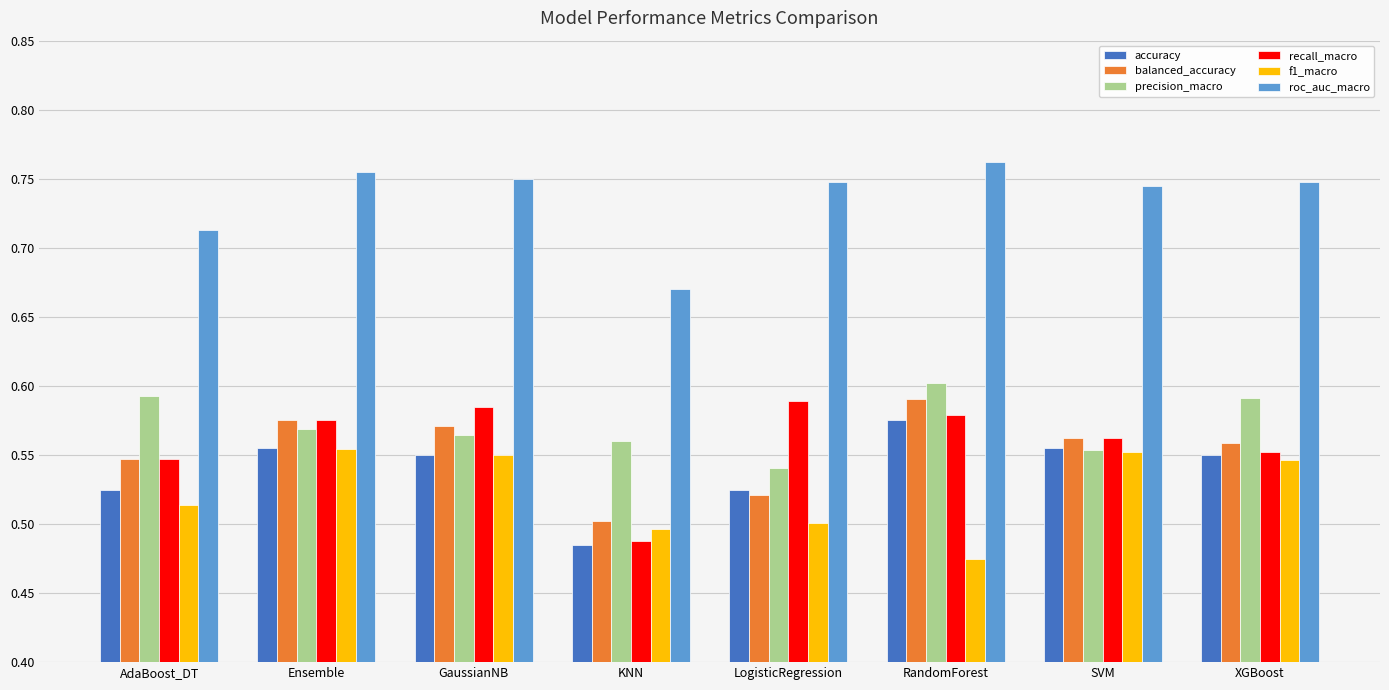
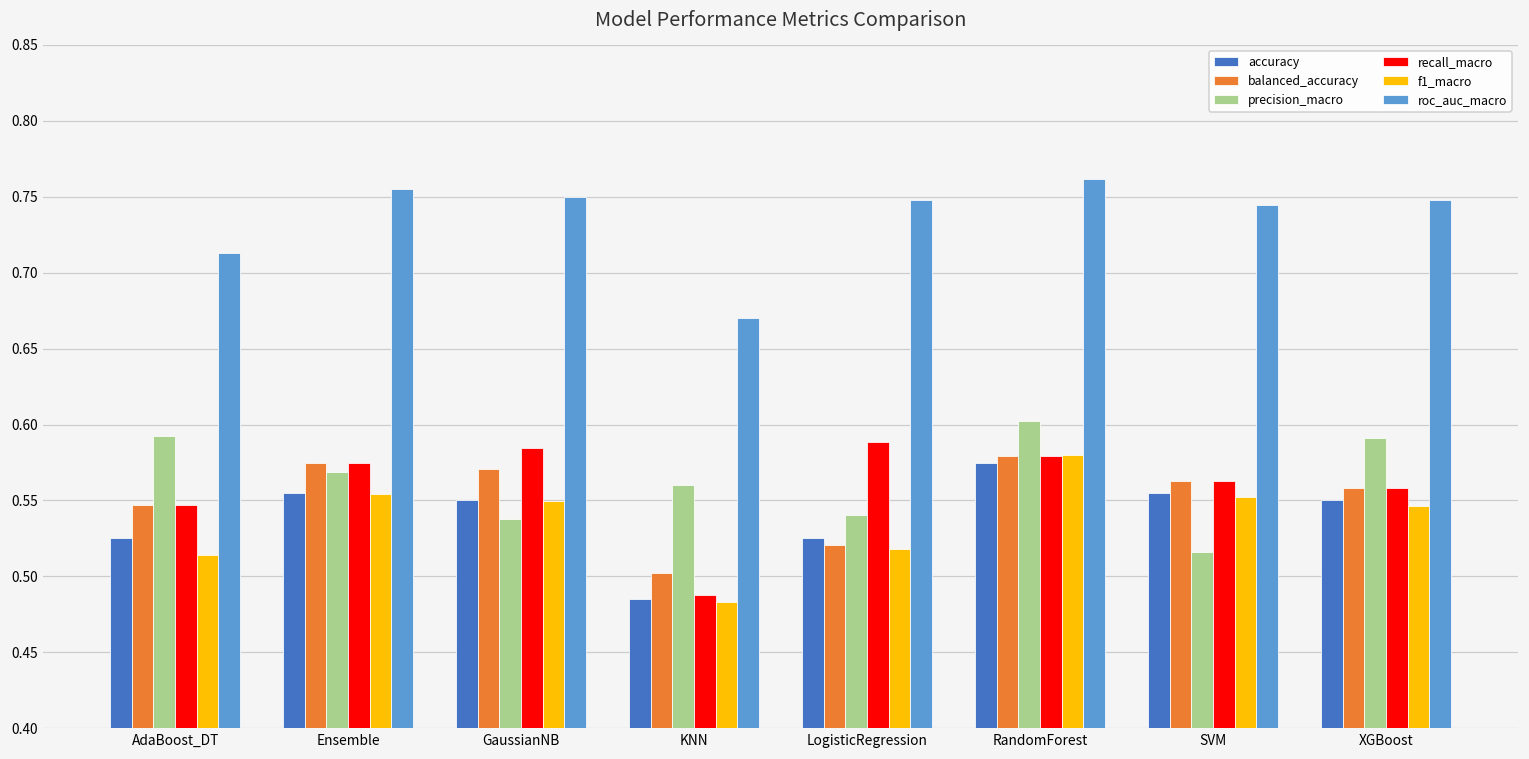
  {
    "balanced_accuracy": {
      "AdaBoost_DT": 0.547,
      "Ensemble": 0.575,
      "GaussianNB": 0.571,
      "KNN": 0.502,
      "LogisticRegression": 0.521,
-     "RandomForest": 0.590,
+     "RandomForest": 0.579,
      "SVM": 0.563,
      "XGBoost": 0.558
    },
    "precision_macro": {
      "AdaBoost_DT": 0.592,
      "Ensemble": 0.569,
-     "GaussianNB": 0.564,
+     "GaussianNB": 0.538,
      "KNN": 0.560,
      "LogisticRegression": 0.541,
      "RandomForest": 0.602,
-     "SVM": 0.553,
+     "SVM": 0.516,
      "XGBoost": 0.591
    },
    "recall_macro": {
      "AdaBoost_DT": 0.547,
      "Ensemble": 0.575,
      "GaussianNB": 0.585,
      "KNN": 0.488,
      "LogisticRegression": 0.589,
      "RandomForest": 0.579,
      "SVM": 0.563,
-     "XGBoost": 0.552
+     "XGBoost": 0.558
    },
    "f1_macro": {
      "AdaBoost_DT": 0.514,
      "Ensemble": 0.554,
      "GaussianNB": 0.550,
-     "KNN": 0.496,
-     "LogisticRegression": 0.501,
-     "RandomForest": 0.475,
+     "KNN": 0.483,
+     "LogisticRegression": 0.518,
+     "RandomForest": 0.580,
      "SVM": 0.552,
      "XGBoost": 0.546
    }
  }
